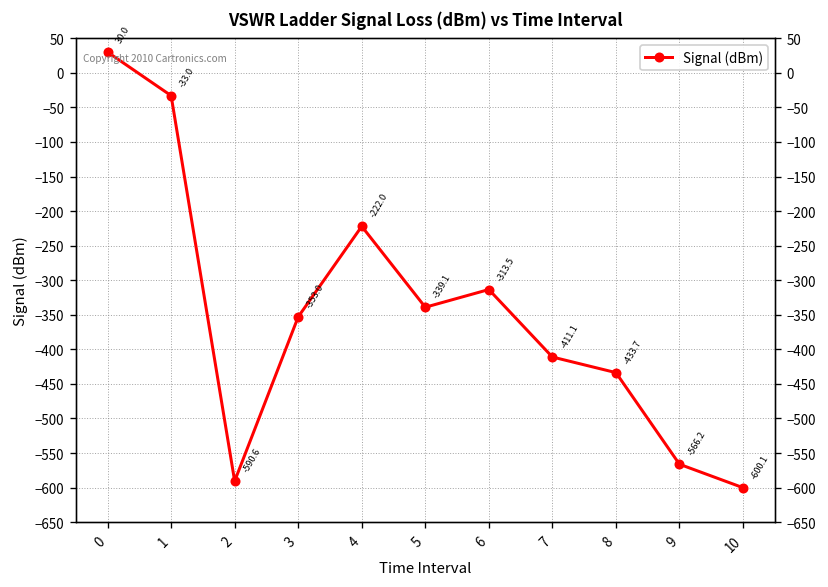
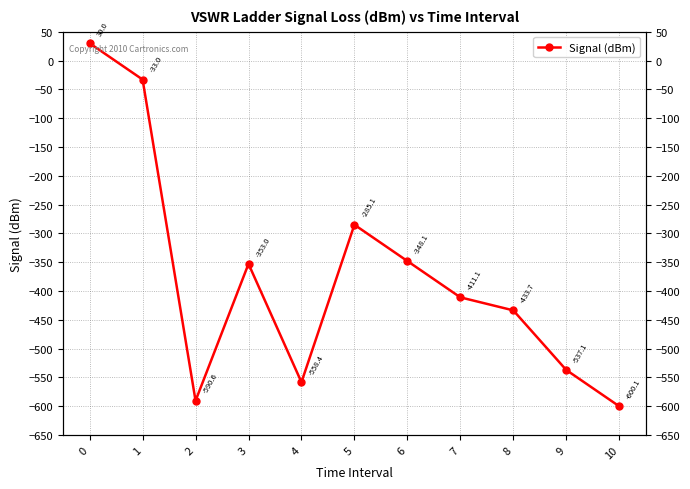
  {
    "0": 30.0,
    "1": -33.0,
    "2": -590.6,
    "3": -353.0,
-   "4": -222.0,
-   "5": -339.1,
-   "6": -313.5,
+   "4": -558.4,
+   "5": -285.1,
+   "6": -348.1,
    "7": -411.1,
    "8": -433.7,
-   "9": -566.2,
+   "9": -537.1,
    "10": -600.1
  }
